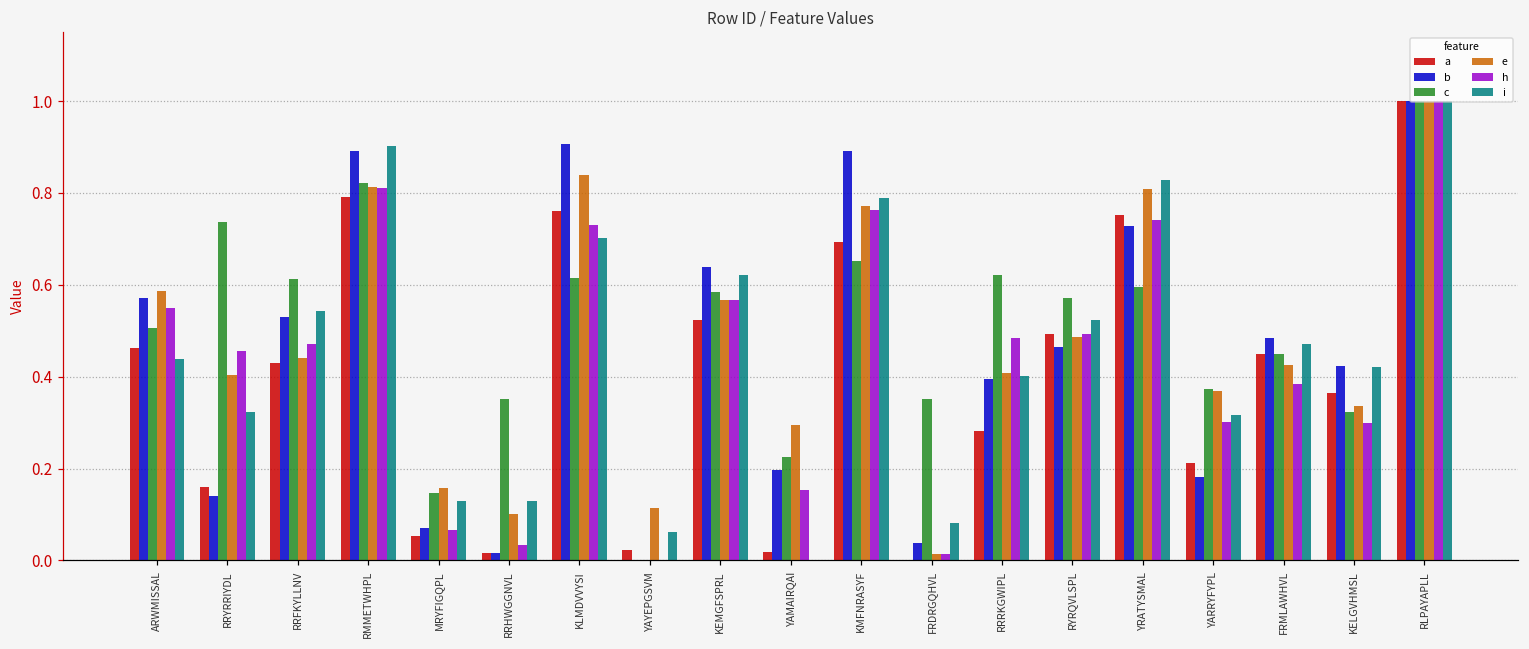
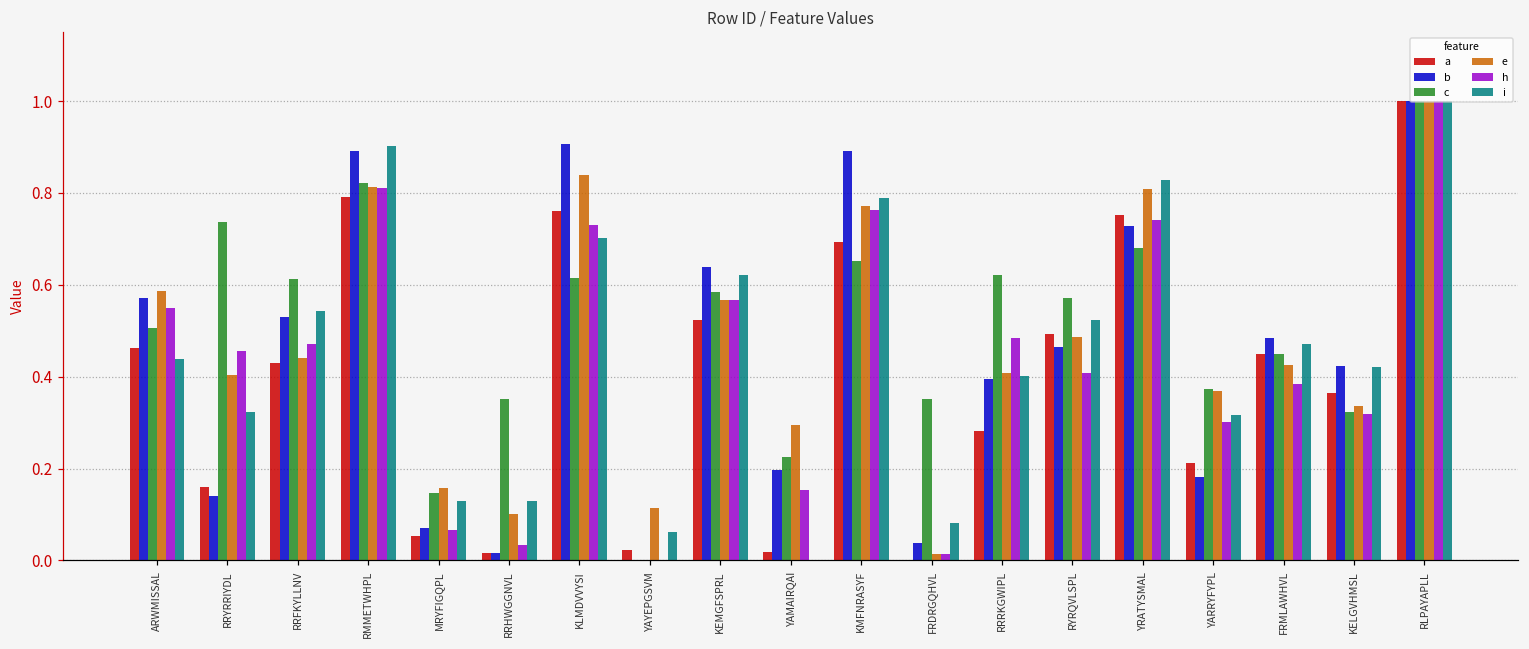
  {
    "a": {
      "ARWMISSAL": 0.46,
      "RRYRRIYDL": 0.16,
      "RRFKYLLNV": 0.43,
      "RMMETWHPL": 0.79,
      "MRYFIGQPL": 0.05,
      "RRHWGGNVL": 0.02,
      "KLMDVVYSI": 0.76,
      "YAYEPGSVM": 0.02,
      "KEMGFSPRL": 0.52,
      "YAMAIRQAI": 0.02,
      "KMFNRASYF": 0.69,
      "FRDRGQHVL": 0.00,
      "RRRKGWIPL": 0.28,
      "RYRQVLSPL": 0.49,
      "YRATYSMAL": 0.75,
      "YARRYFYPL": 0.21,
      "FRMLAWHVL": 0.45,
      "KELGVHMSL": 0.36,
      "RLPAYAPLL": 1.00
    },
    "b": {
      "ARWMISSAL": 0.57,
      "RRYRRIYDL": 0.14,
      "RRFKYLLNV": 0.53,
      "RMMETWHPL": 0.89,
      "MRYFIGQPL": 0.07,
      "RRHWGGNVL": 0.02,
      "KLMDVVYSI": 0.91,
      "YAYEPGSVM": 0.00,
      "KEMGFSPRL": 0.64,
      "YAMAIRQAI": 0.20,
      "KMFNRASYF": 0.89,
      "FRDRGQHVL": 0.04,
      "RRRKGWIPL": 0.39,
      "RYRQVLSPL": 0.46,
      "YRATYSMAL": 0.73,
      "YARRYFYPL": 0.18,
      "FRMLAWHVL": 0.48,
      "KELGVHMSL": 0.42
    },
    "c": {
      "ARWMISSAL": 0.51,
      "RRYRRIYDL": 0.74,
      "RRFKYLLNV": 0.61,
      "RMMETWHPL": 0.82,
      "MRYFIGQPL": 0.15,
      "RRHWGGNVL": 0.35,
      "KLMDVVYSI": 0.61,
      "YAYEPGSVM": 0.00,
      "KEMGFSPRL": 0.59,
      "YAMAIRQAI": 0.23,
      "KMFNRASYF": 0.65,
      "FRDRGQHVL": 0.35,
      "RRRKGWIPL": 0.62,
      "RYRQVLSPL": 0.57,
-     "YRATYSMAL": 0.59,
+     "YRATYSMAL": 0.68,
      "YARRYFYPL": 0.37,
      "FRMLAWHVL": 0.45,
      "KELGVHMSL": 0.32
    },
    "e": {
      "ARWMISSAL": 0.59,
      "RRYRRIYDL": 0.40,
      "RRFKYLLNV": 0.44,
      "RMMETWHPL": 0.81,
      "MRYFIGQPL": 0.16,
      "RRHWGGNVL": 0.10,
      "KLMDVVYSI": 0.84,
      "YAYEPGSVM": 0.11,
      "KEMGFSPRL": 0.57,
      "YAMAIRQAI": 0.29,
      "KMFNRASYF": 0.77,
      "FRDRGQHVL": 0.01,
      "RRRKGWIPL": 0.41,
      "RYRQVLSPL": 0.49,
      "YRATYSMAL": 0.81,
      "YARRYFYPL": 0.37,
      "FRMLAWHVL": 0.42,
      "KELGVHMSL": 0.34
    },
    "h": {
      "ARWMISSAL": 0.55,
      "RRYRRIYDL": 0.46,
      "RRFKYLLNV": 0.47,
      "RMMETWHPL": 0.81,
      "MRYFIGQPL": 0.07,
      "RRHWGGNVL": 0.03,
      "KLMDVVYSI": 0.73,
      "YAYEPGSVM": 0.00,
      "KEMGFSPRL": 0.57,
      "YAMAIRQAI": 0.15,
      "KMFNRASYF": 0.76,
      "FRDRGQHVL": 0.01,
      "RRRKGWIPL": 0.49,
-     "RYRQVLSPL": 0.49,
+     "RYRQVLSPL": 0.41,
      "YRATYSMAL": 0.74,
      "YARRYFYPL": 0.30,
      "FRMLAWHVL": 0.38,
-     "KELGVHMSL": 0.30
+     "KELGVHMSL": 0.32
    },
    "i": {
      "ARWMISSAL": 0.44,
      "RRYRRIYDL": 0.32,
      "RRFKYLLNV": 0.54,
      "RMMETWHPL": 0.90,
      "MRYFIGQPL": 0.13,
      "RRHWGGNVL": 0.13,
      "KLMDVVYSI": 0.70,
      "YAYEPGSVM": 0.06,
      "KEMGFSPRL": 0.62,
      "YAMAIRQAI": 0.00,
      "KMFNRASYF": 0.79,
      "FRDRGQHVL": 0.08,
      "RRRKGWIPL": 0.40,
      "RYRQVLSPL": 0.52,
      "YRATYSMAL": 0.83,
      "YARRYFYPL": 0.32,
      "FRMLAWHVL": 0.47,
      "KELGVHMSL": 0.42
    }
  }
